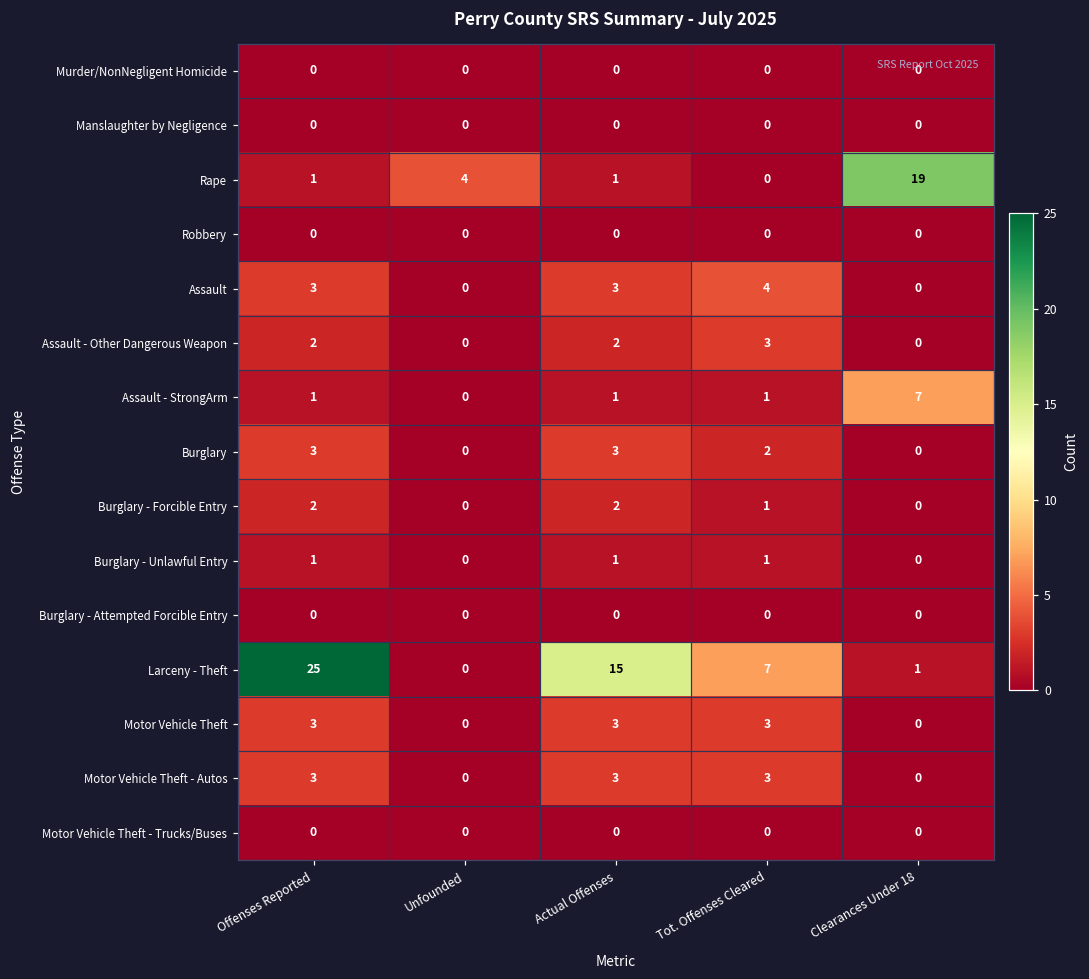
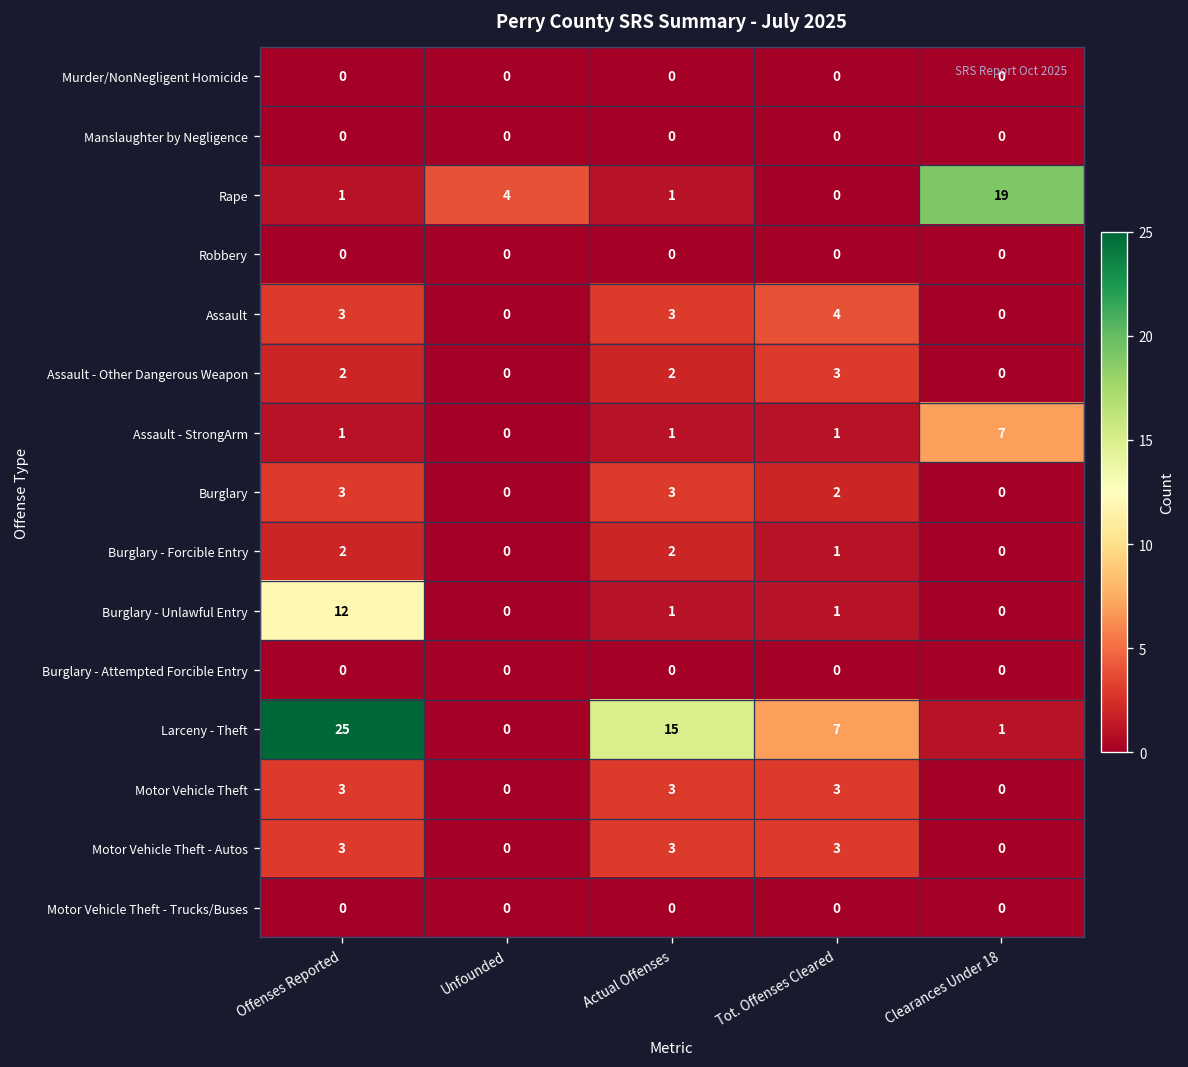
  {
    "Murder/NonNegligent Homicide": {
      "Offenses Reported": 0,
      "Unfounded": 0,
      "Actual Offenses": 0,
      "Tot. Offenses Cleared": 0,
      "Clearances Under 18": 2025
    },
    "Manslaughter by Negligence": {
      "Offenses Reported": 0,
      "Unfounded": 0,
      "Actual Offenses": 0,
      "Tot. Offenses Cleared": 0,
      "Clearances Under 18": 0
    },
    "Rape": {
      "Offenses Reported": 1,
      "Unfounded": 4,
      "Actual Offenses": 1,
      "Tot. Offenses Cleared": 0,
      "Clearances Under 18": 19
    },
    "Robbery": {
      "Offenses Reported": 0,
      "Unfounded": 0,
      "Actual Offenses": 0,
      "Tot. Offenses Cleared": 0,
      "Clearances Under 18": 0
    },
    "Assault": {
      "Offenses Reported": 3,
      "Unfounded": 0,
      "Actual Offenses": 3,
      "Tot. Offenses Cleared": 4,
      "Clearances Under 18": 0
    },
    "Assault - Other Dangerous Weapon": {
      "Offenses Reported": 2,
      "Unfounded": 0,
      "Actual Offenses": 2,
      "Tot. Offenses Cleared": 3,
      "Clearances Under 18": 0
    },
    "Assault - StrongArm": {
      "Offenses Reported": 1,
      "Unfounded": 0,
      "Actual Offenses": 1,
      "Tot. Offenses Cleared": 1,
      "Clearances Under 18": 7
    },
    "Burglary": {
      "Offenses Reported": 3,
      "Unfounded": 0,
      "Actual Offenses": 3,
      "Tot. Offenses Cleared": 2,
      "Clearances Under 18": 0
    },
    "Burglary - Forcible Entry": {
      "Offenses Reported": 2,
      "Unfounded": 0,
      "Actual Offenses": 2,
      "Tot. Offenses Cleared": 1,
      "Clearances Under 18": 0
    },
    "Burglary - Unlawful Entry": {
-     "Offenses Reported": 1,
+     "Offenses Reported": 12,
      "Unfounded": 0,
      "Actual Offenses": 1,
      "Tot. Offenses Cleared": 1,
      "Clearances Under 18": 0
    },
    "Burglary - Attempted Forcible Entry": {
      "Offenses Reported": 0,
      "Unfounded": 0,
      "Actual Offenses": 0,
      "Tot. Offenses Cleared": 0,
      "Clearances Under 18": 0
    },
    "Larceny - Theft": {
      "Offenses Reported": 25,
      "Unfounded": 0,
      "Actual Offenses": 15,
      "Tot. Offenses Cleared": 7,
      "Clearances Under 18": 1
    },
    "Motor Vehicle Theft": {
      "Offenses Reported": 3,
      "Unfounded": 0,
      "Actual Offenses": 3,
      "Tot. Offenses Cleared": 3,
      "Clearances Under 18": 0
    },
    "Motor Vehicle Theft - Autos": {
      "Offenses Reported": 3,
      "Unfounded": 0,
      "Actual Offenses": 3,
      "Tot. Offenses Cleared": 3,
      "Clearances Under 18": 0
    },
    "Motor Vehicle Theft - Trucks/Buses": {
      "Offenses Reported": 0,
      "Unfounded": 0,
      "Actual Offenses": 0,
      "Tot. Offenses Cleared": 0,
      "Clearances Under 18": 0
    }
  }
